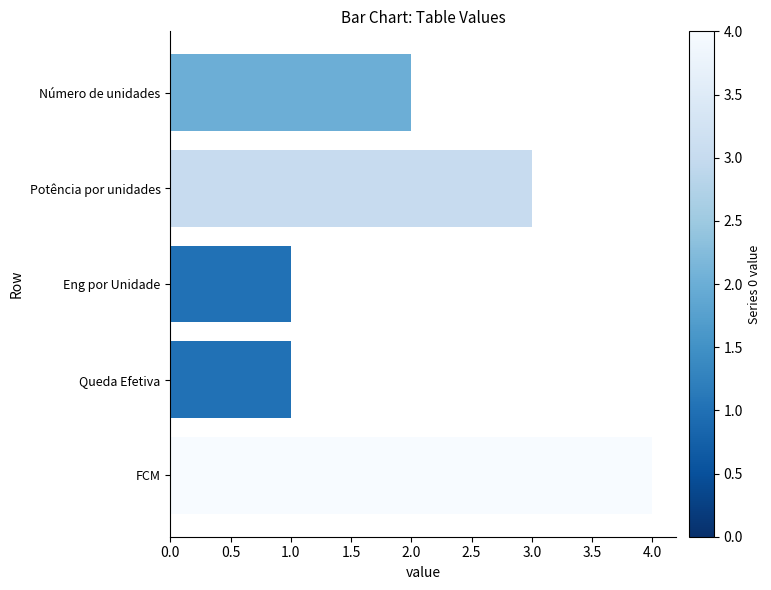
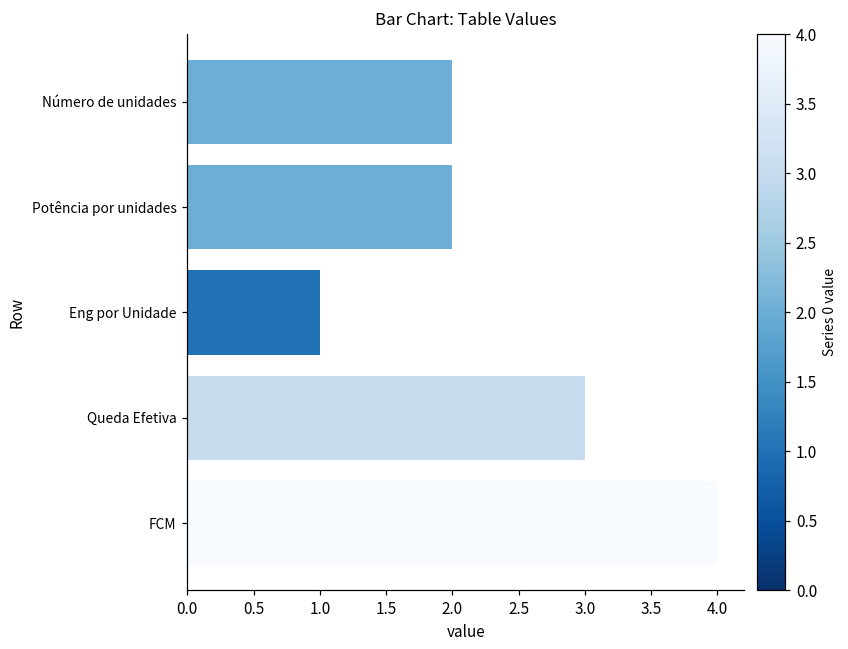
  {
    "Número de unidades": 2,
-   "Potência por unidades": 3,
+   "Potência por unidades": 2,
    "Eng por Unidade": 1,
-   "Queda Efetiva": 1,
+   "Queda Efetiva": 3,
    "FCM": 4
  }
